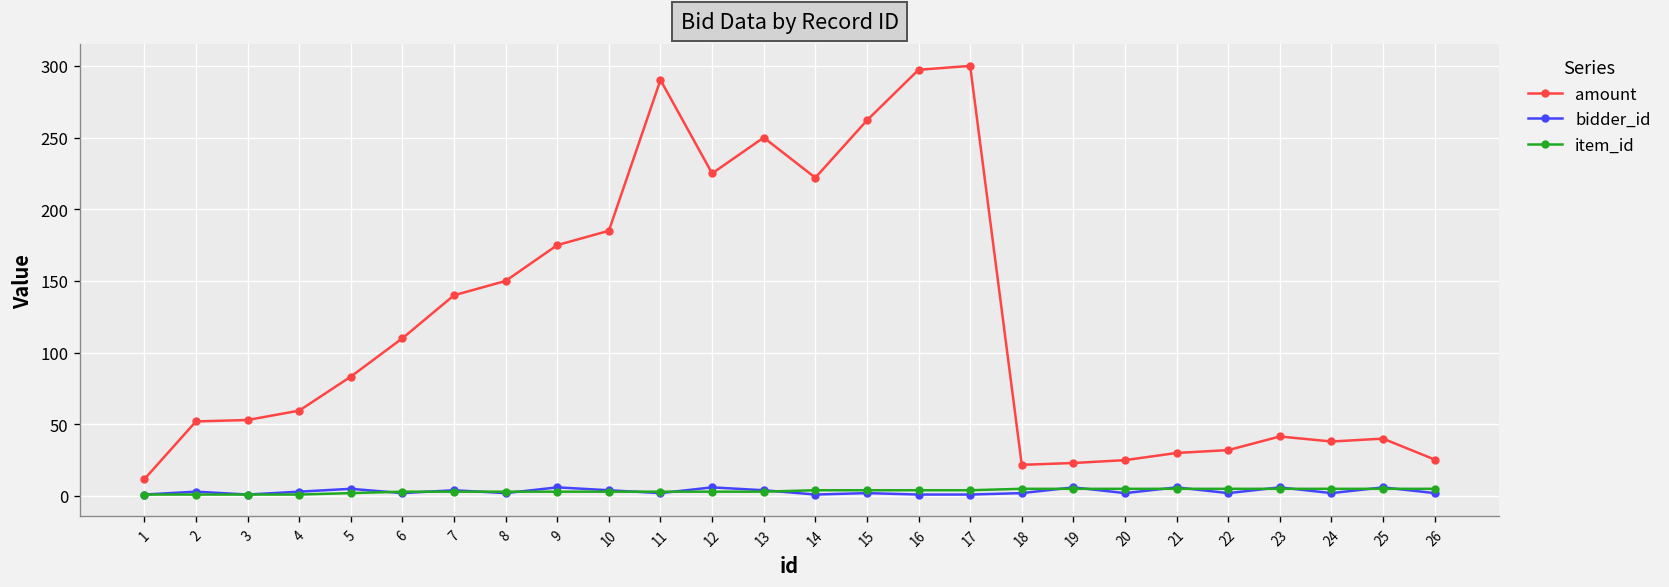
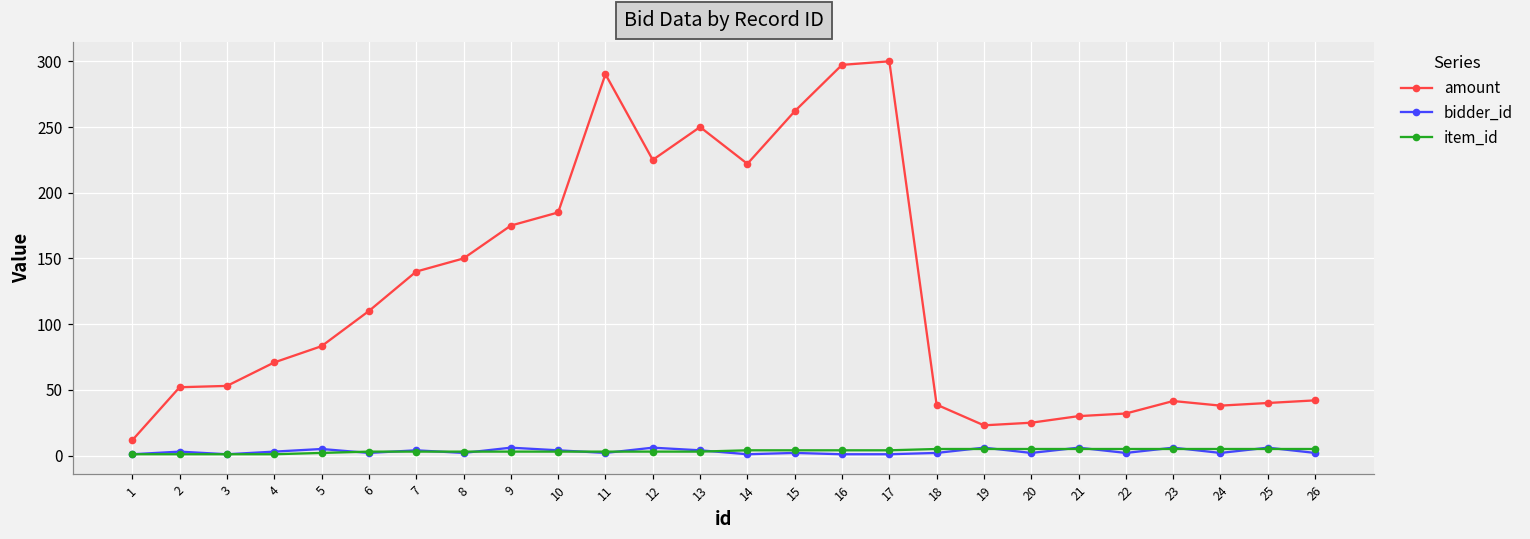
  {
    "amount": {
      "1": 12,
      "2": 52,
      "3": 53,
-     "4": 60,
+     "4": 71,
      "5": 83,
      "6": 110,
      "7": 140,
      "8": 150,
      "9": 175,
      "10": 185,
      "11": 290,
      "12": 225,
      "13": 250,
      "14": 222,
      "15": 262,
      "16": 297,
      "17": 300,
-     "18": 22,
+     "18": 39,
      "19": 23,
      "20": 25,
      "21": 30,
      "22": 32,
      "23": 42,
      "24": 38,
      "25": 40,
-     "26": 25
+     "26": 42
    },
    "bidder_id": {
      "5": 5,
      "9": 6,
      "12": 6,
      "14": 1,
      "16": 1,
      "17": 1,
      "18": 2,
      "20": 2,
      "22": 2,
      "24": 2,
      "26": 2
    },
    "item_id": {
      "5": 2,
      "9": 3,
      "12": 3,
      "14": 4,
      "16": 4,
      "17": 4,
      "18": 5,
      "20": 5,
      "22": 5,
      "24": 5,
      "26": 5
    }
  }
